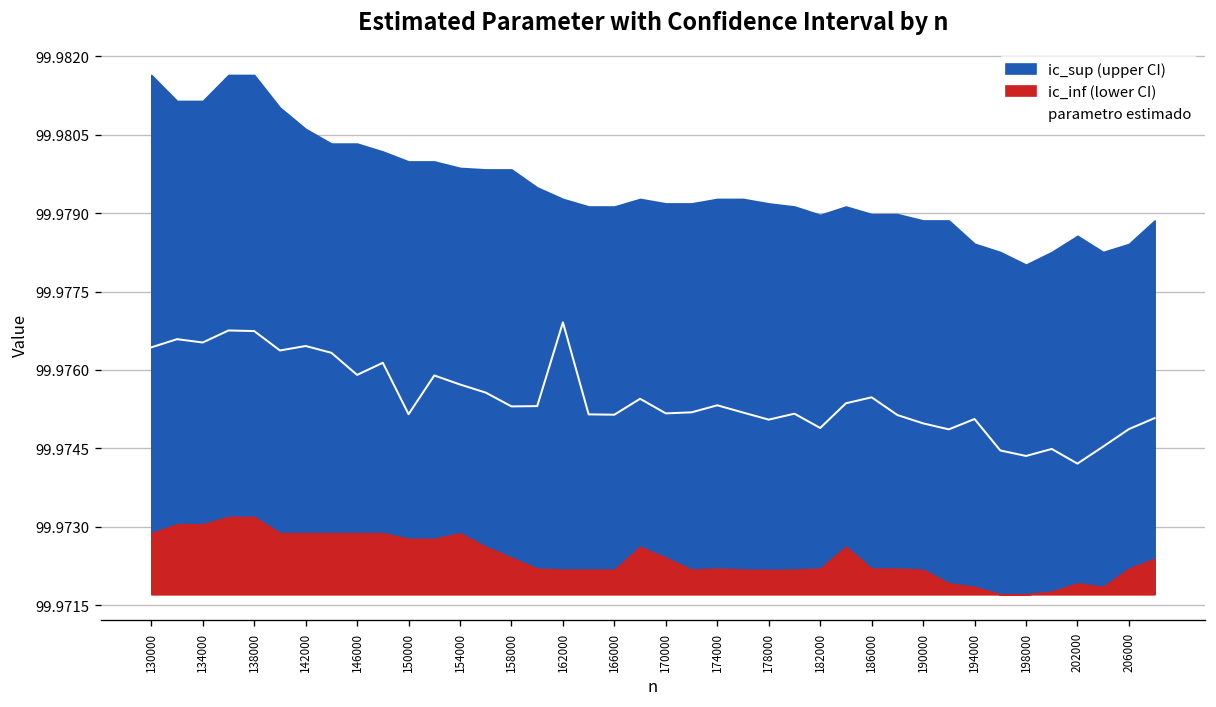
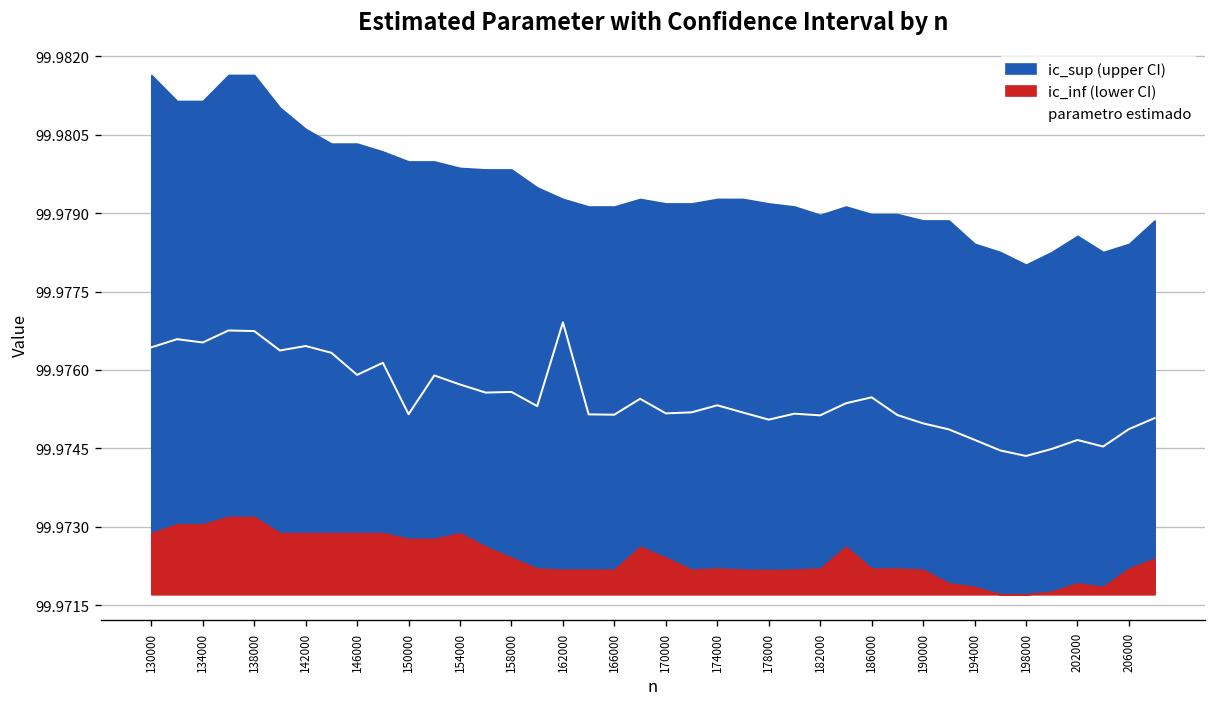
  {
    "parametro estimado": {
      "130000": 99.9764,
      "134000": 99.9765,
      "138000": 99.9767,
      "142000": 99.9765,
      "146000": 99.9759,
      "150000": 99.9752,
      "154000": 99.9757,
-     "158000": 99.9753,
+     "158000": 99.9756,
      "162000": 99.9769,
      "166000": 99.9751,
      "170000": 99.9752,
      "174000": 99.9753,
      "178000": 99.9750,
-     "182000": 99.9749,
+     "182000": 99.9751,
      "186000": 99.9755,
      "190000": 99.9750,
-     "194000": 99.9751,
+     "194000": 99.9747,
      "198000": 99.9744,
-     "202000": 99.9742,
+     "202000": 99.9747,
      "206000": 99.9749
    }
  }
